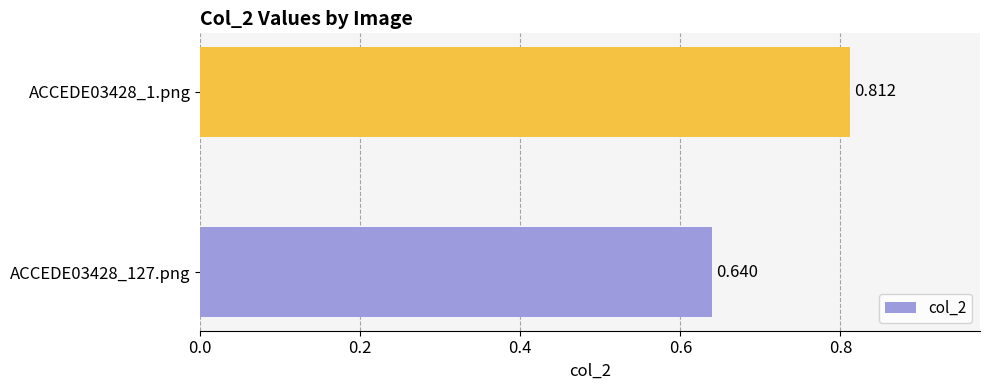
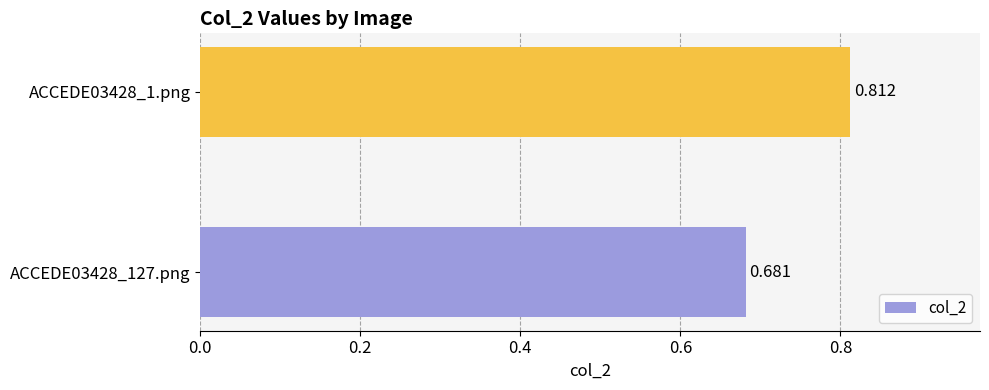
  {
    "ACCEDE03428_1.png": 0.812,
-   "ACCEDE03428_127.png": 0.640
+   "ACCEDE03428_127.png": 0.681
  }
